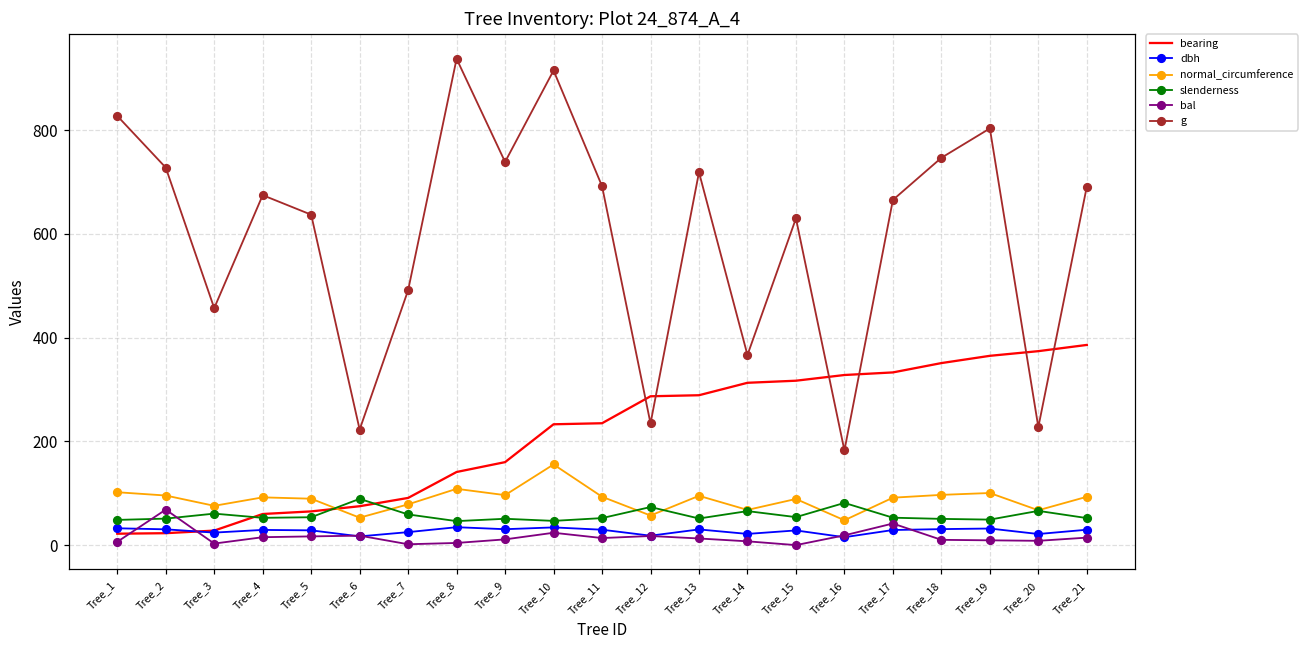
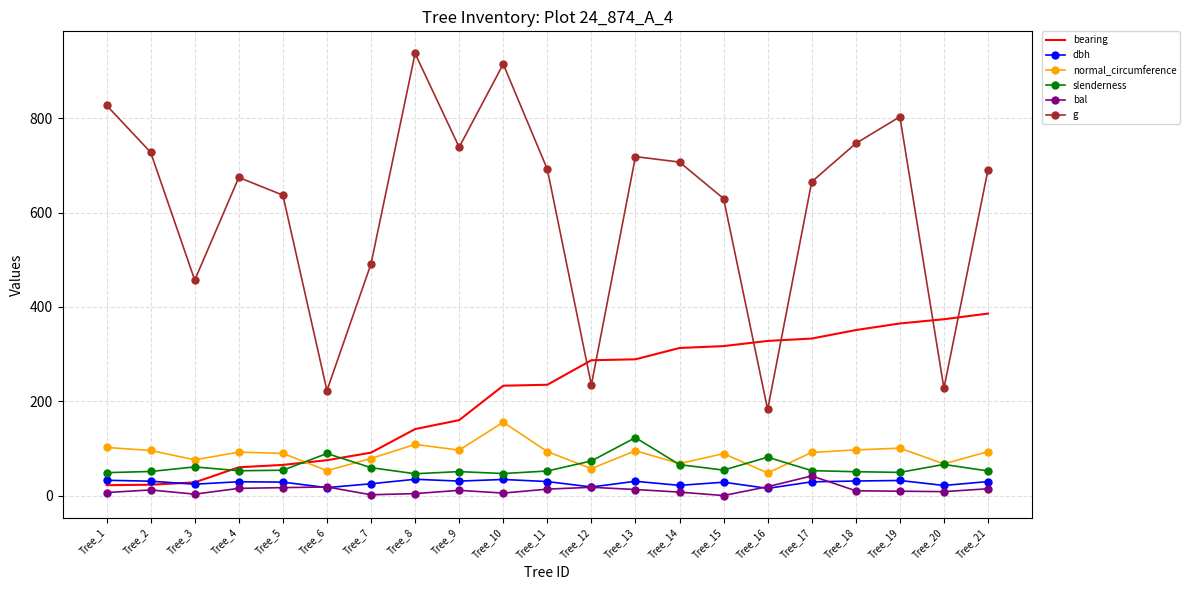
  {
    "bearing": {
      "Tree_1": 20,
      "Tree_2": 20,
      "Tree_4": 60,
      "Tree_5": 70,
      "Tree_6": 80,
      "Tree_7": 90,
      "Tree_8": 140,
      "Tree_9": 160,
      "Tree_10": 230,
      "Tree_11": 240,
      "Tree_12": 290,
      "Tree_13": 290,
      "Tree_14": 310,
      "Tree_15": 320,
      "Tree_16": 330,
      "Tree_17": 330,
      "Tree_18": 350,
      "Tree_19": 370,
      "Tree_20": 370,
      "Tree_21": 390
    },
    "dbh": {
      "Tree_1": 30,
      "Tree_2": 30,
      "Tree_4": 30,
      "Tree_5": 30,
      "Tree_7": 30,
      "Tree_8": 30,
      "Tree_9": 30,
      "Tree_10": 30,
      "Tree_11": 30,
      "Tree_13": 30,
      "Tree_14": 20,
      "Tree_15": 30,
      "Tree_17": 30,
      "Tree_18": 30,
      "Tree_19": 30,
      "Tree_20": 20,
      "Tree_21": 30
    },
    "normal_circumference": {
      "Tree_1": 100,
      "Tree_2": 100,
      "Tree_3": 80,
      "Tree_4": 90,
      "Tree_5": 90,
      "Tree_6": 50,
      "Tree_7": 80,
      "Tree_8": 110,
      "Tree_9": 100,
      "Tree_10": 160,
      "Tree_11": 90,
      "Tree_12": 60,
      "Tree_13": 100,
      "Tree_15": 90,
      "Tree_16": 50,
      "Tree_17": 90,
      "Tree_18": 100,
      "Tree_19": 100,
      "Tree_21": 90
    },
    "slenderness": {
      "Tree_1": 50,
      "Tree_2": 50,
      "Tree_3": 60,
      "Tree_4": 50,
      "Tree_5": 50,
      "Tree_6": 90,
      "Tree_7": 60,
      "Tree_8": 50,
      "Tree_9": 50,
      "Tree_10": 50,
      "Tree_11": 50,
      "Tree_12": 70,
-     "Tree_13": 50,
+     "Tree_13": 120,
      "Tree_15": 50,
      "Tree_16": 80,
      "Tree_17": 50,
      "Tree_18": 50,
      "Tree_19": 50,
      "Tree_21": 50
    },
    "bal": {
      "Tree_1": 10,
-     "Tree_2": 70,
+     "Tree_2": 10,
      "Tree_3": 0,
      "Tree_4": 20,
      "Tree_5": 20,
      "Tree_7": 0,
      "Tree_8": 0,
      "Tree_9": 10,
-     "Tree_10": 20,
+     "Tree_10": 10,
      "Tree_11": 10,
      "Tree_13": 10,
      "Tree_14": 10,
      "Tree_15": 0,
      "Tree_17": 40,
      "Tree_18": 10,
      "Tree_19": 10,
      "Tree_20": 10,
      "Tree_21": 10
    },
    "g": {
      "Tree_1": 830,
      "Tree_2": 730,
      "Tree_3": 460,
      "Tree_4": 670,
      "Tree_5": 640,
      "Tree_6": 220,
      "Tree_7": 490,
      "Tree_8": 940,
      "Tree_9": 740,
      "Tree_10": 920,
      "Tree_11": 690,
      "Tree_12": 230,
      "Tree_13": 720,
-     "Tree_14": 370,
+     "Tree_14": 710,
      "Tree_15": 630,
      "Tree_16": 180,
      "Tree_17": 670,
      "Tree_18": 750,
      "Tree_19": 800,
      "Tree_20": 230,
      "Tree_21": 690
    }
  }
